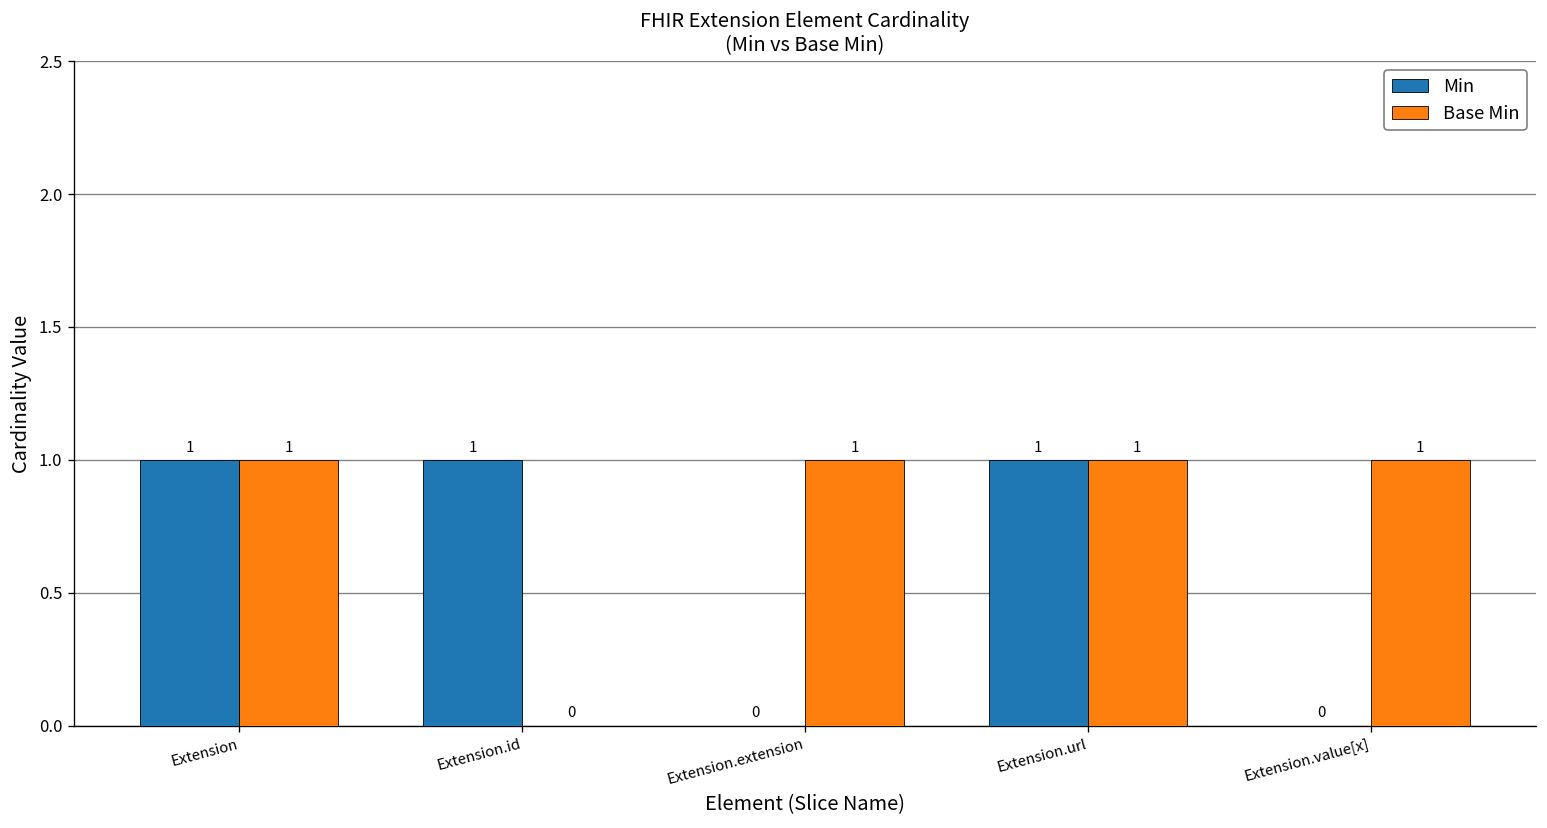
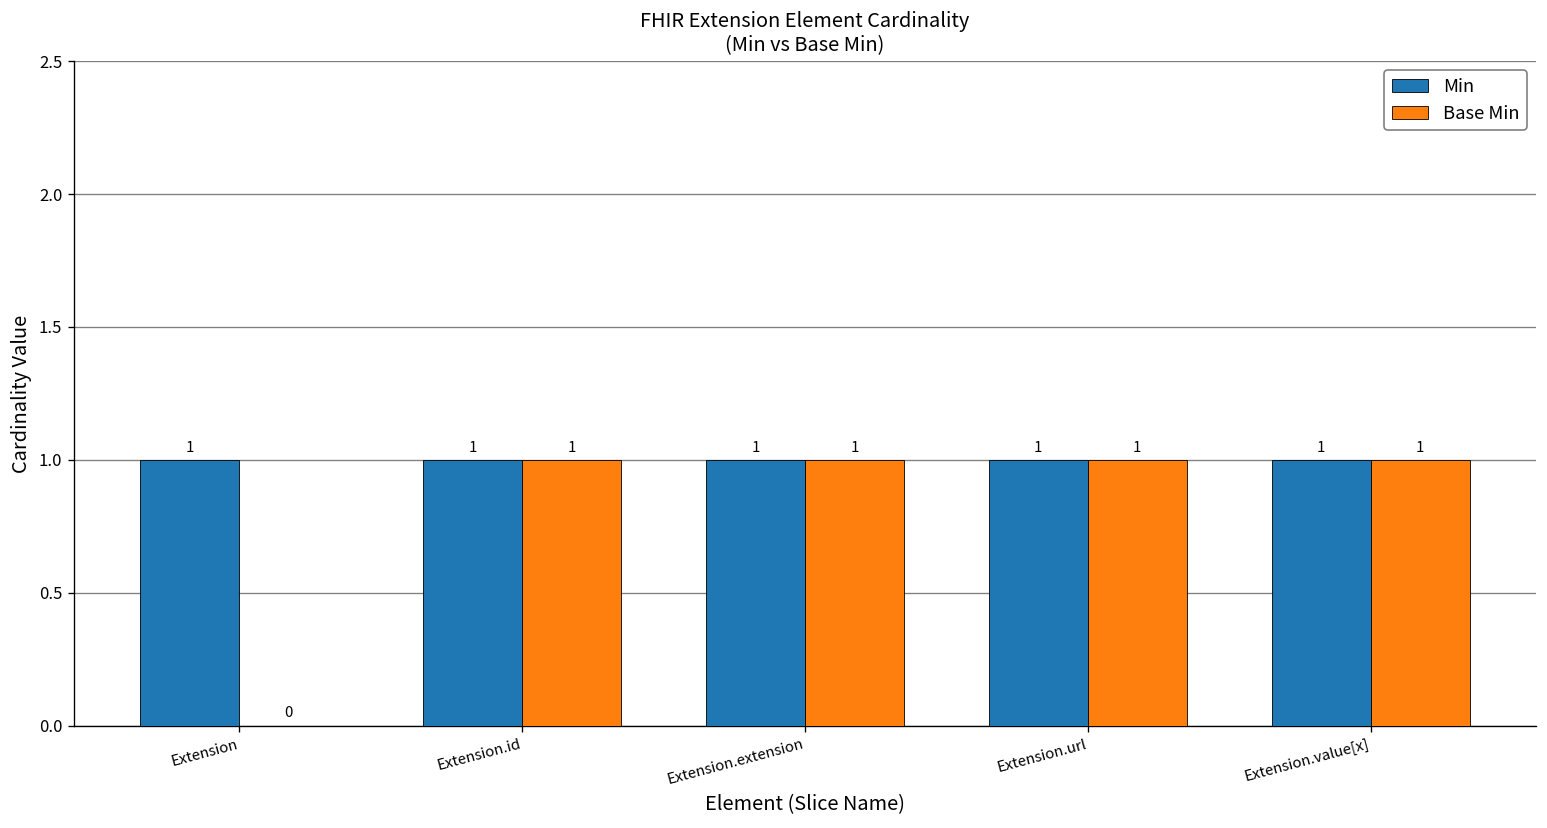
  {
    "Min": {
      "Extension": 1,
      "Extension.id": 1,
-     "Extension.extension": 0,
+     "Extension.extension": 1,
      "Extension.url": 1,
-     "Extension.value[x]": 0
+     "Extension.value[x]": 1
    },
    "Base Min": {
-     "Extension": 1,
-     "Extension.id": 0,
+     "Extension": 0,
+     "Extension.id": 1,
      "Extension.extension": 1,
      "Extension.url": 1,
      "Extension.value[x]": 1
    }
  }
